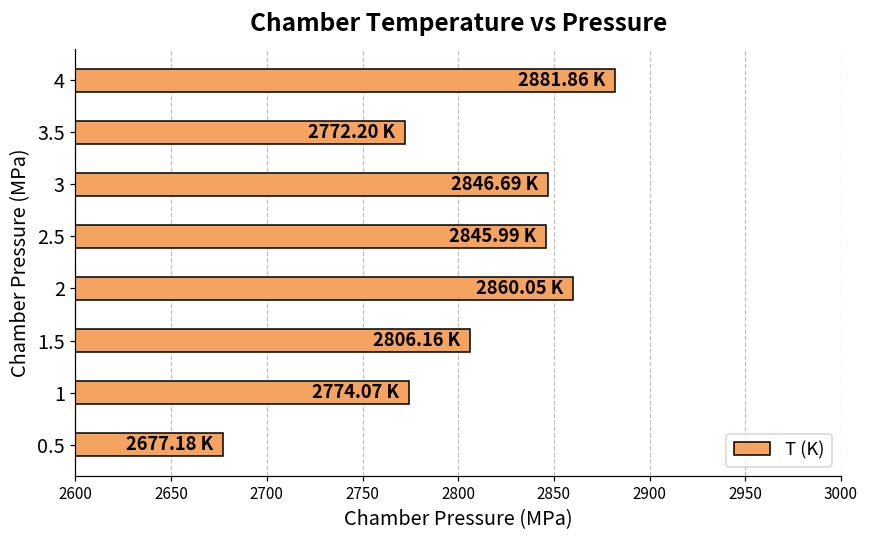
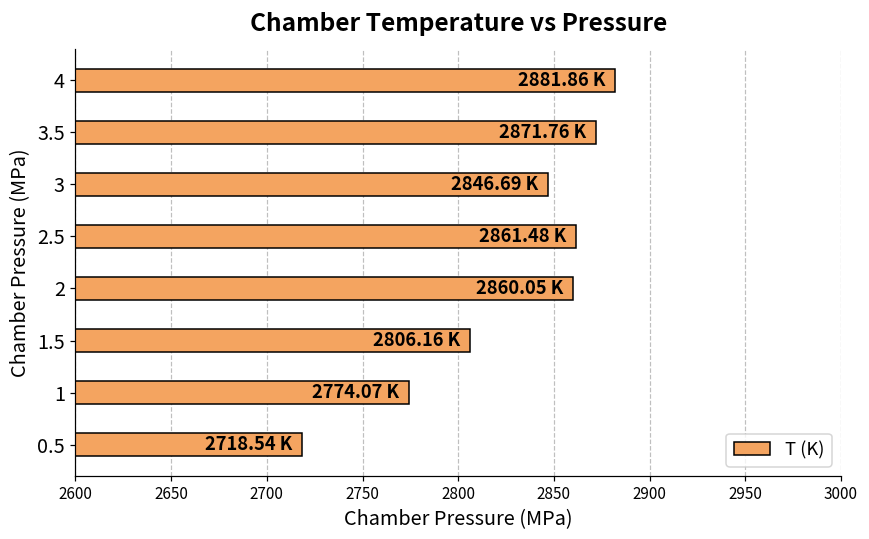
  {
    "4": 2881.86,
-   "3.5": 2772.20,
+   "3.5": 2871.76,
    "3": 2846.69,
-   "2.5": 2845.99,
+   "2.5": 2861.48,
    "2": 2860.05,
    "1.5": 2806.16,
    "1": 2774.07,
-   "0.5": 2677.18
+   "0.5": 2718.54
  }
